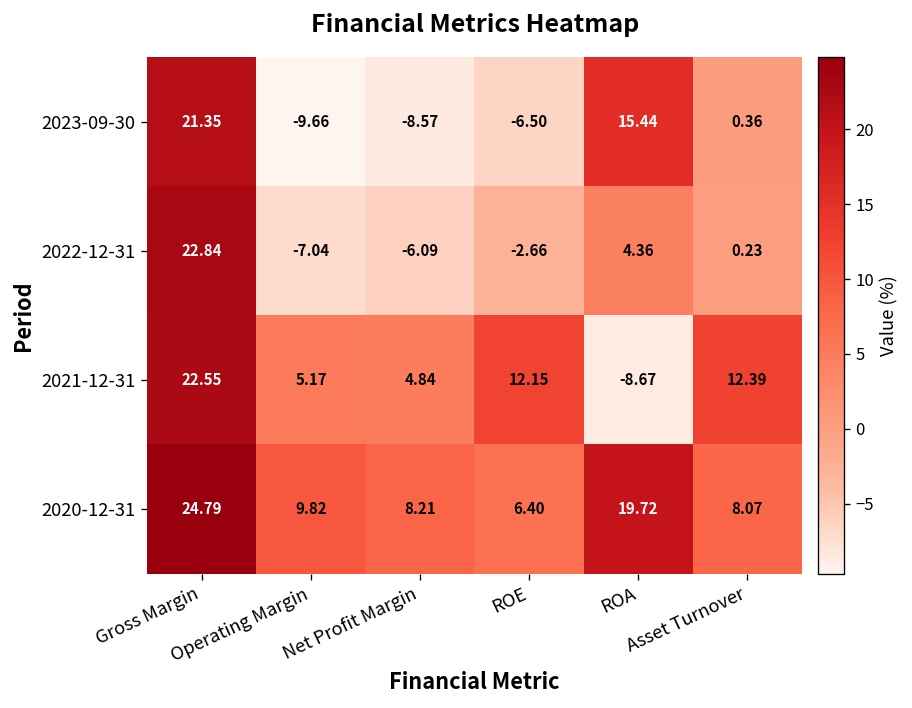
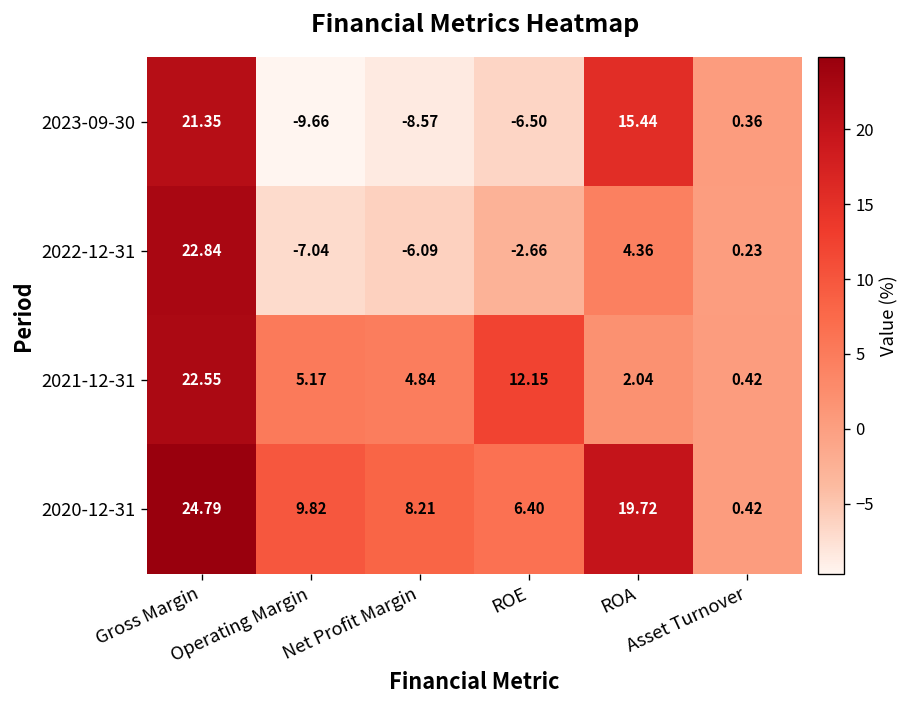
  {
    "2023-09-30": {
      "Gross Margin": 21.35,
      "Operating Margin": -9.66,
      "Net Profit Margin": -8.57,
      "ROE": -6.50,
      "ROA": 15.44,
      "Asset Turnover": 0.36
    },
    "2022-12-31": {
      "Gross Margin": 22.84,
      "Operating Margin": -7.04,
      "Net Profit Margin": -6.09,
      "ROE": -2.66,
      "ROA": 4.36,
      "Asset Turnover": 0.23
    },
    "2021-12-31": {
      "Gross Margin": 22.55,
      "Operating Margin": 5.17,
      "Net Profit Margin": 4.84,
      "ROE": 12.15,
-     "ROA": -8.67,
-     "Asset Turnover": 12.39
+     "ROA": 2.04,
+     "Asset Turnover": 0.42
    },
    "2020-12-31": {
      "Gross Margin": 24.79,
      "Operating Margin": 9.82,
      "Net Profit Margin": 8.21,
      "ROE": 6.40,
      "ROA": 19.72,
-     "Asset Turnover": 8.07
+     "Asset Turnover": 0.42
    }
  }
